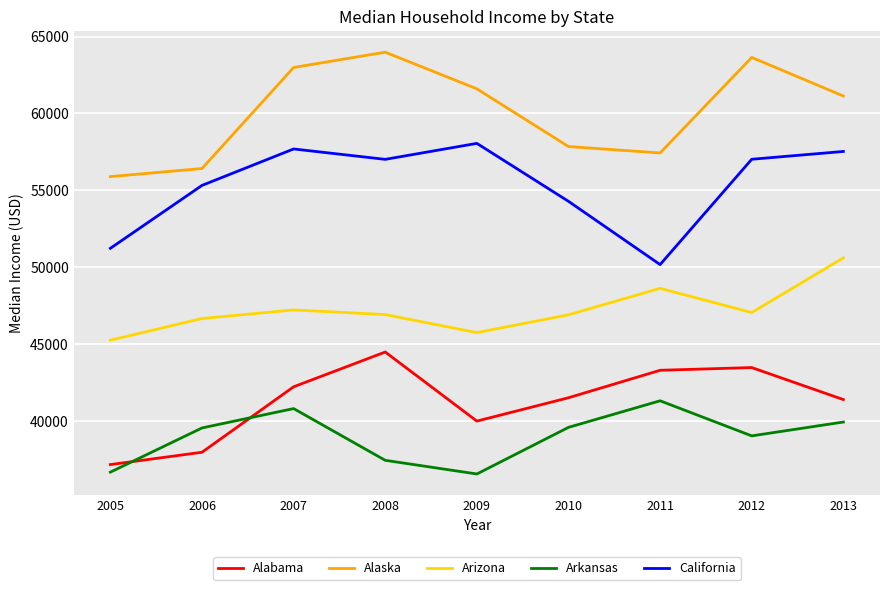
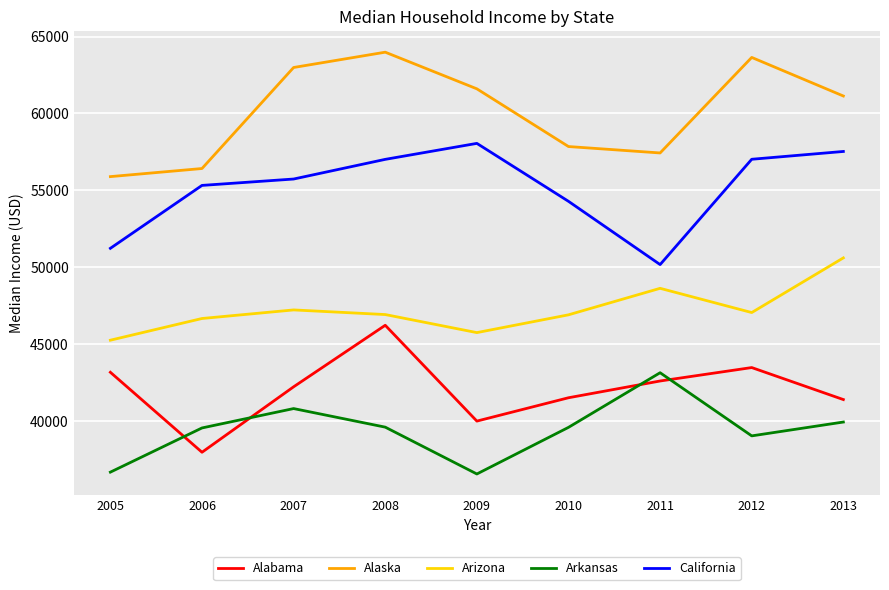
  {
    "Alabama": {
-     "2005": 37200,
+     "2005": 43200,
      "2006": 38000,
      "2007": 42200,
-     "2008": 44500,
+     "2008": 46200,
      "2009": 40000,
      "2010": 41500,
-     "2011": 43300,
+     "2011": 42600,
      "2012": 43500,
      "2013": 41400
    },
    "Arkansas": {
      "2005": 36700,
      "2006": 39500,
      "2007": 40800,
-     "2008": 37400,
+     "2008": 39600,
      "2009": 36500,
      "2010": 39600,
-     "2011": 41300,
+     "2011": 43100,
      "2012": 39000,
      "2013": 39900
    },
    "California": {
      "2005": 51200,
      "2006": 55300,
-     "2007": 57700,
+     "2007": 55700,
      "2008": 57000,
      "2009": 58100,
      "2010": 54300,
      "2011": 50200,
      "2012": 57000,
      "2013": 57500
    }
  }
